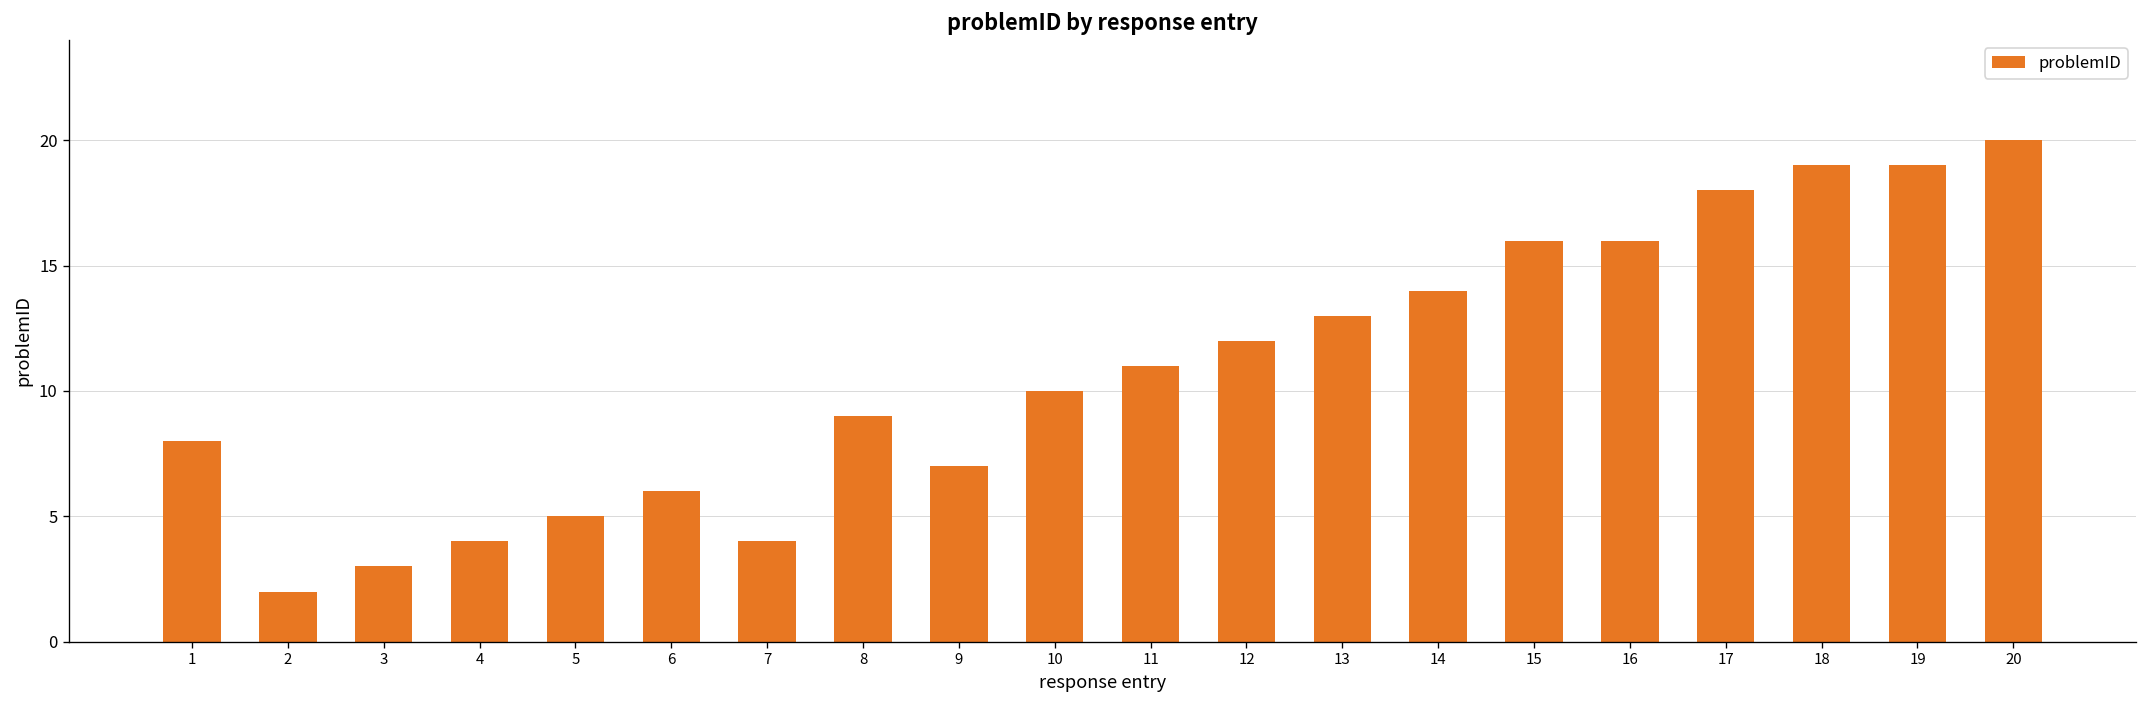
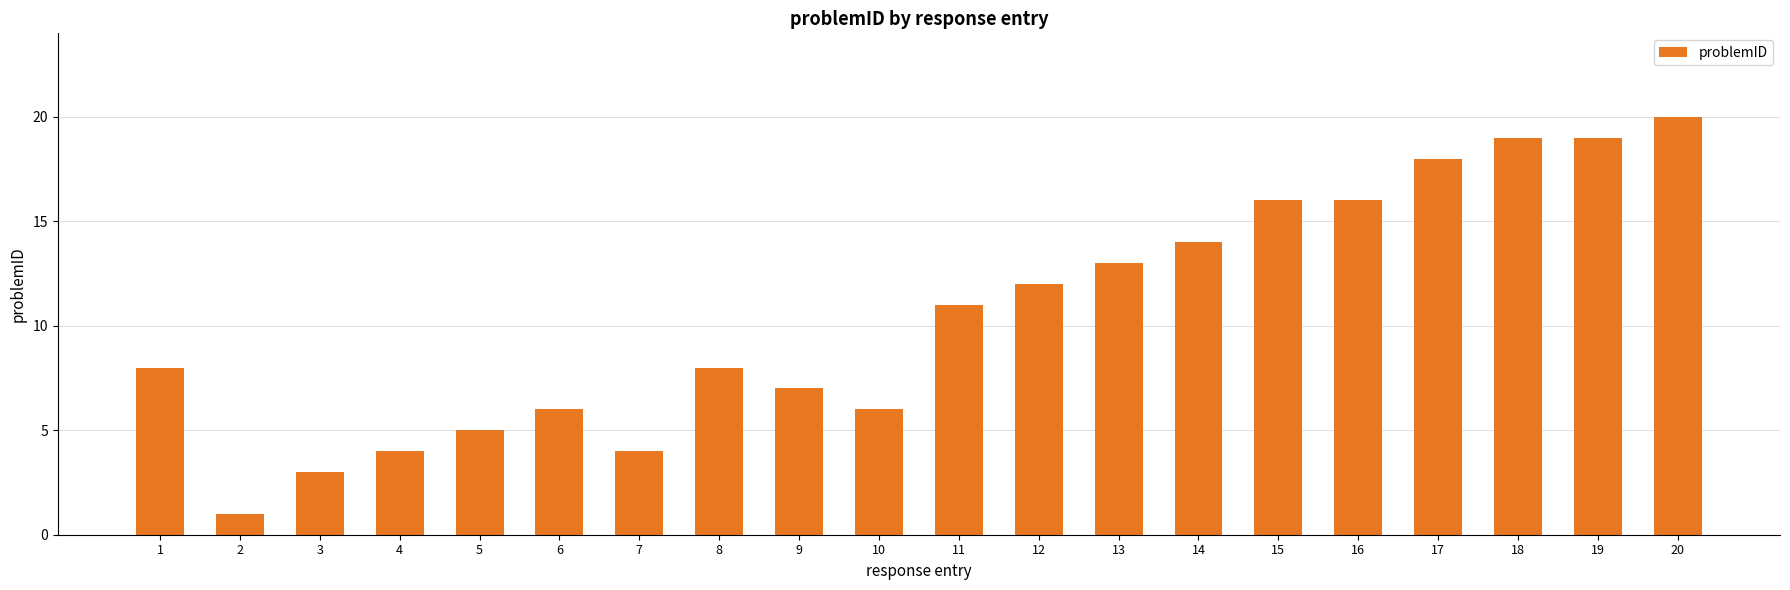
  {
    "1": 8,
-   "2": 2,
+   "2": 1,
    "3": 3,
    "4": 4,
    "5": 5,
    "6": 6,
    "7": 4,
-   "8": 9,
+   "8": 8,
    "9": 7,
-   "10": 10,
+   "10": 6,
    "11": 11,
    "12": 12,
    "13": 13,
    "14": 14,
    "15": 16,
    "16": 16,
    "17": 18,
    "18": 19,
    "19": 19,
    "20": 20
  }
